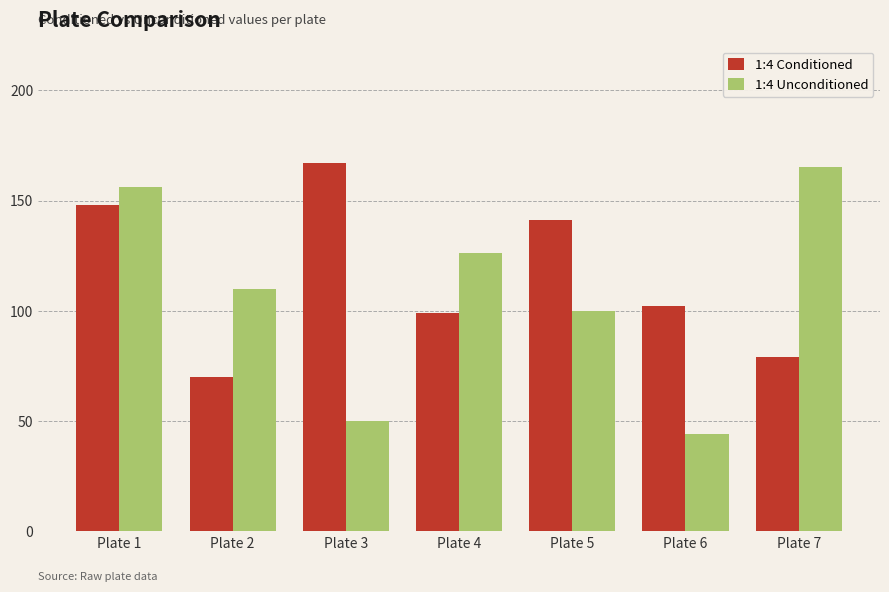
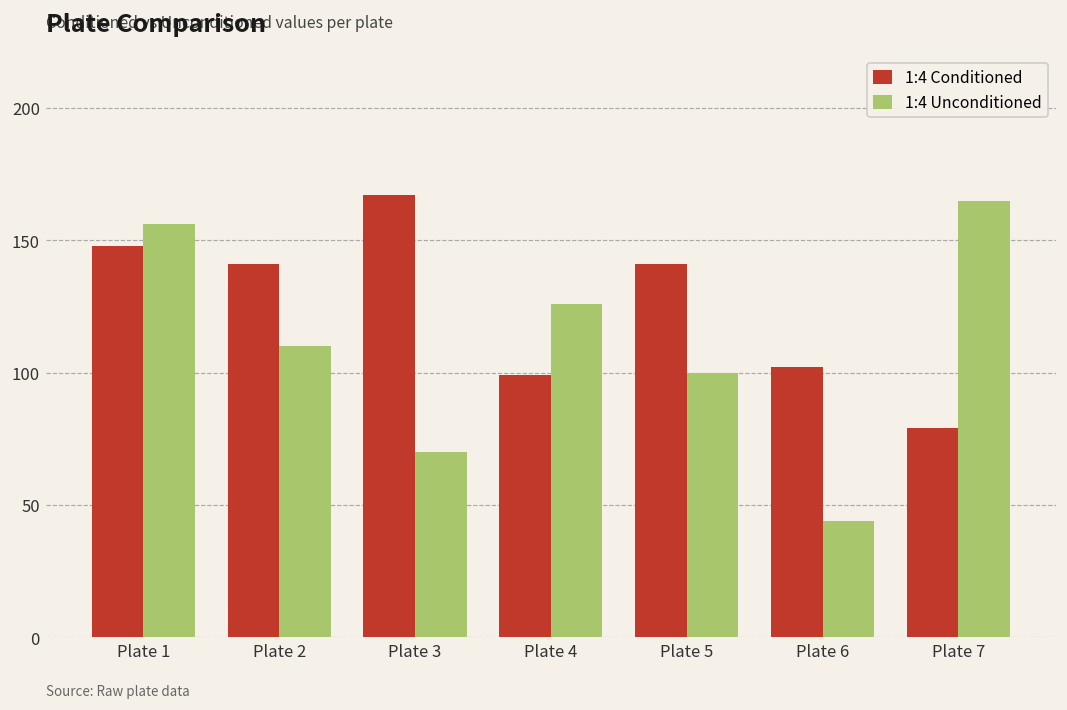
  {
    "1:4 Conditioned": {
      "Plate 1": 148,
-     "Plate 2": 70,
+     "Plate 2": 141,
      "Plate 3": 167,
      "Plate 4": 99,
      "Plate 5": 141,
      "Plate 6": 102,
      "Plate 7": 79
    },
    "1:4 Unconditioned": {
      "Plate 1": 156,
      "Plate 2": 110,
-     "Plate 3": 50,
+     "Plate 3": 70,
      "Plate 4": 126,
      "Plate 5": 100,
      "Plate 6": 44,
      "Plate 7": 165
    }
  }
